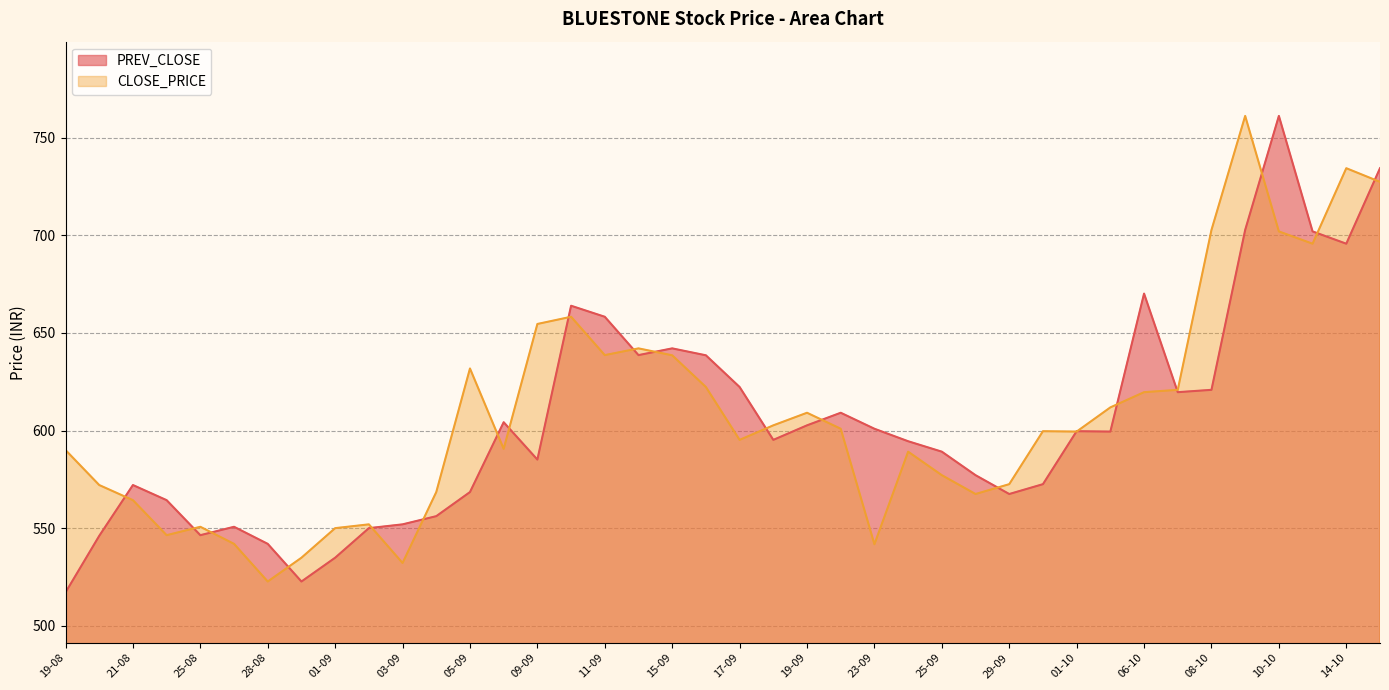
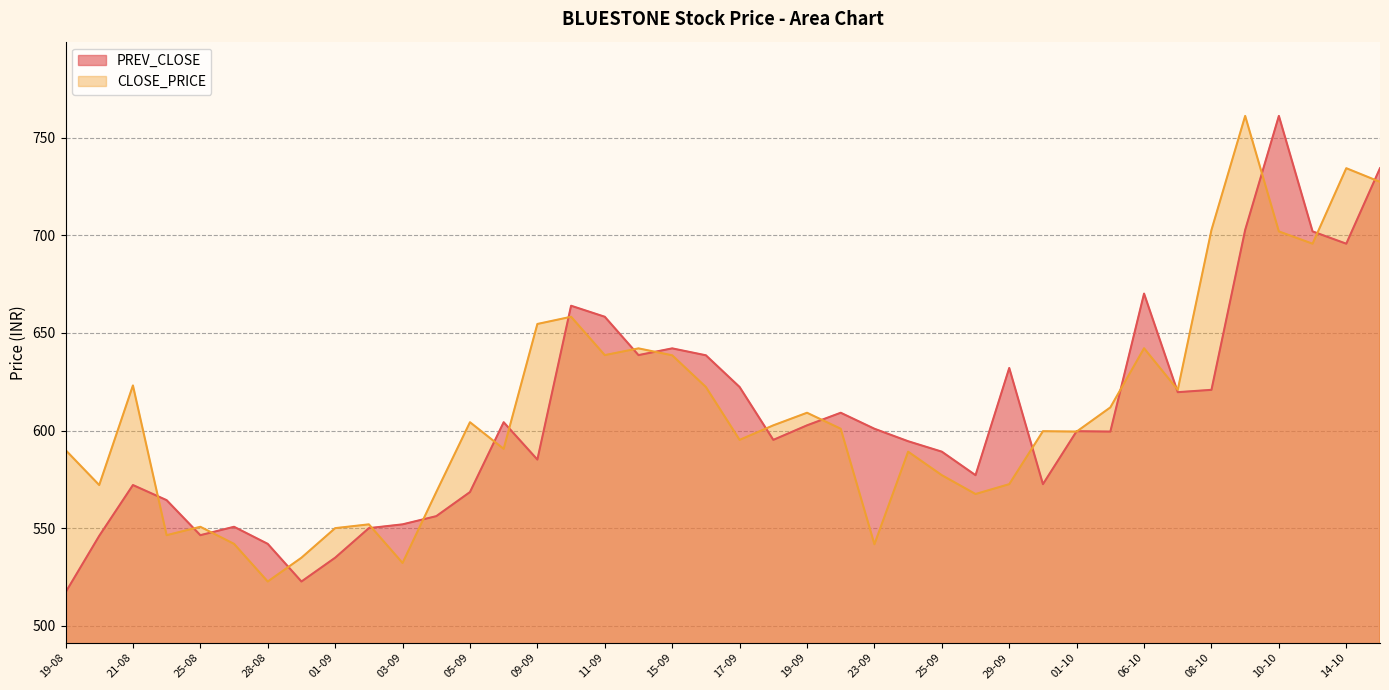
  {
    "PREV_CLOSE": {
      "19-08": 517,
      "21-08": 572,
      "25-08": 546,
      "28-08": 542,
      "01-09": 535,
      "03-09": 552,
      "05-09": 568,
      "09-09": 585,
      "11-09": 658,
      "15-09": 642,
      "17-09": 622,
      "19-09": 603,
      "23-09": 601,
      "25-09": 589,
-     "29-09": 567,
+     "29-09": 632,
      "06-10": 670,
      "08-10": 621,
      "10-10": 761,
      "14-10": 696
    },
    "CLOSE_PRICE": {
      "19-08": 590,
-     "21-08": 564,
+     "21-08": 623,
      "25-08": 551,
      "28-08": 523,
      "01-09": 550,
      "03-09": 532,
-     "05-09": 632,
+     "05-09": 604,
      "09-09": 655,
      "11-09": 639,
      "15-09": 639,
      "17-09": 595,
      "19-09": 609,
      "23-09": 542,
      "25-09": 577,
      "29-09": 573,
-     "06-10": 620,
+     "06-10": 642,
      "08-10": 703,
      "10-10": 702,
      "14-10": 734
    }
  }
